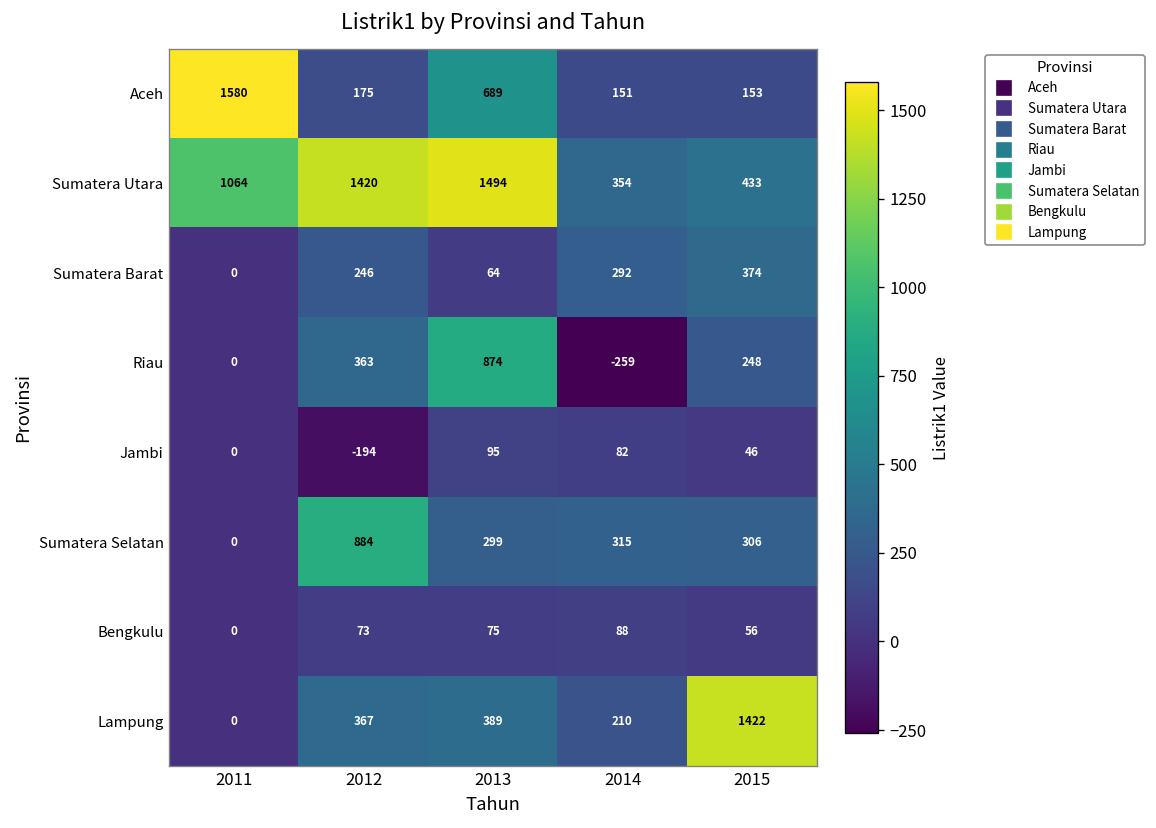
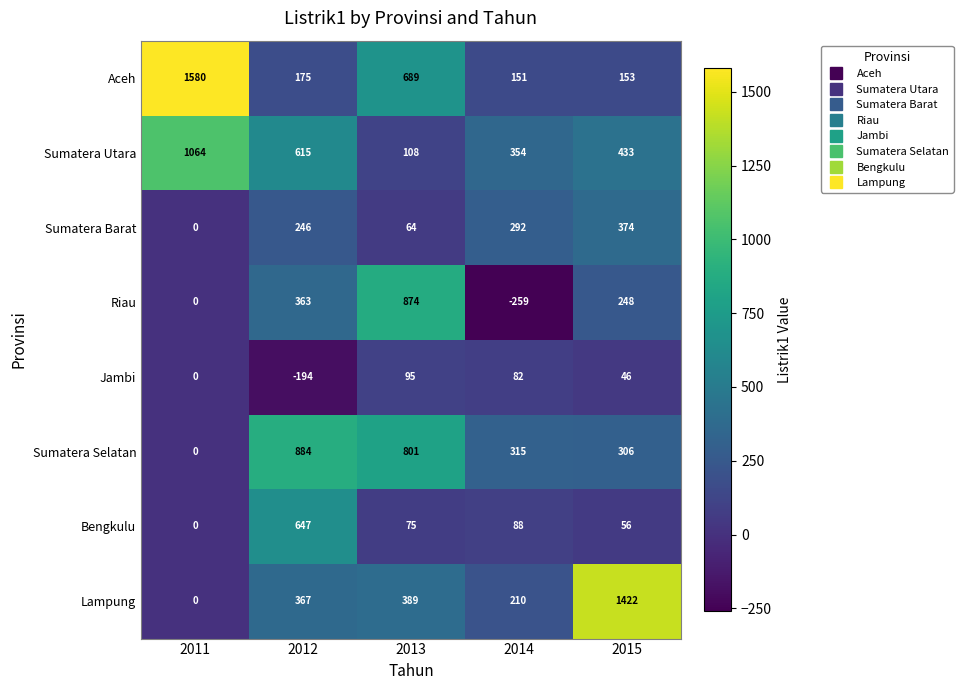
  {
    "Aceh": {
      "2011": 1580,
      "2012": 175,
      "2013": 689,
      "2014": 151,
      "2015": 153
    },
    "Sumatera Utara": {
      "2011": 1064,
-     "2012": 1420,
-     "2013": 1494,
+     "2012": 615,
+     "2013": 108,
      "2014": 354,
      "2015": 433
    },
    "Sumatera Barat": {
      "2011": 0,
      "2012": 246,
      "2013": 64,
      "2014": 292,
      "2015": 374
    },
    "Riau": {
      "2011": 0,
      "2012": 363,
      "2013": 874,
      "2014": -259,
      "2015": 248
    },
    "Jambi": {
      "2011": 0,
      "2012": -194,
      "2013": 95,
      "2014": 82,
      "2015": 46
    },
    "Sumatera Selatan": {
      "2011": 0,
      "2012": 884,
-     "2013": 299,
+     "2013": 801,
      "2014": 315,
      "2015": 306
    },
    "Bengkulu": {
      "2011": 0,
-     "2012": 73,
+     "2012": 647,
      "2013": 75,
      "2014": 88,
      "2015": 56
    },
    "Lampung": {
      "2011": 0,
      "2012": 367,
      "2013": 389,
      "2014": 210,
      "2015": 1422
    }
  }
